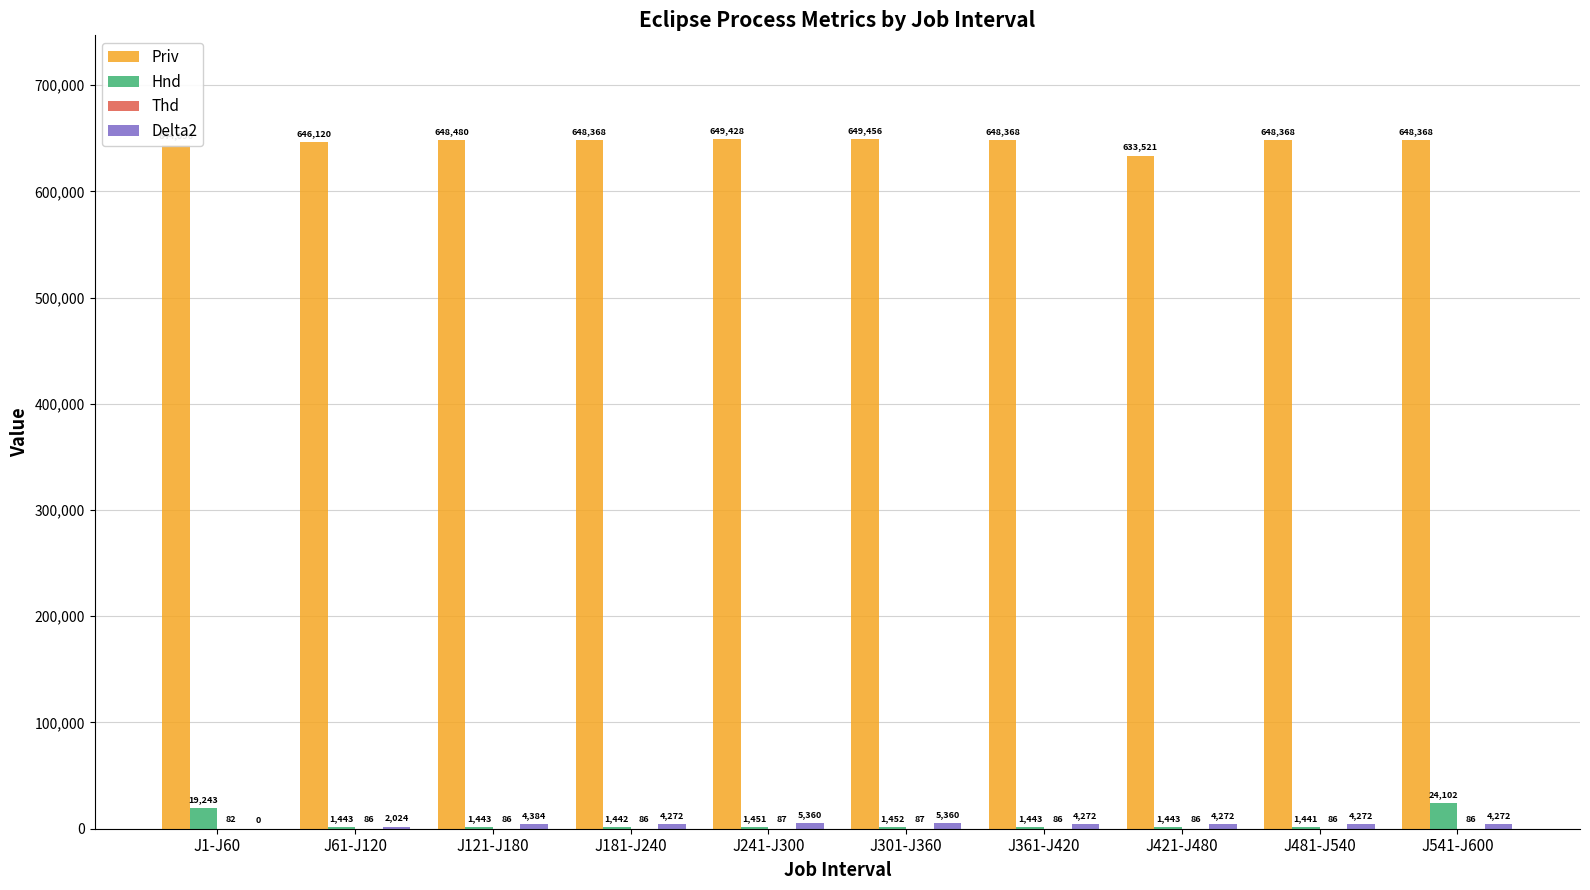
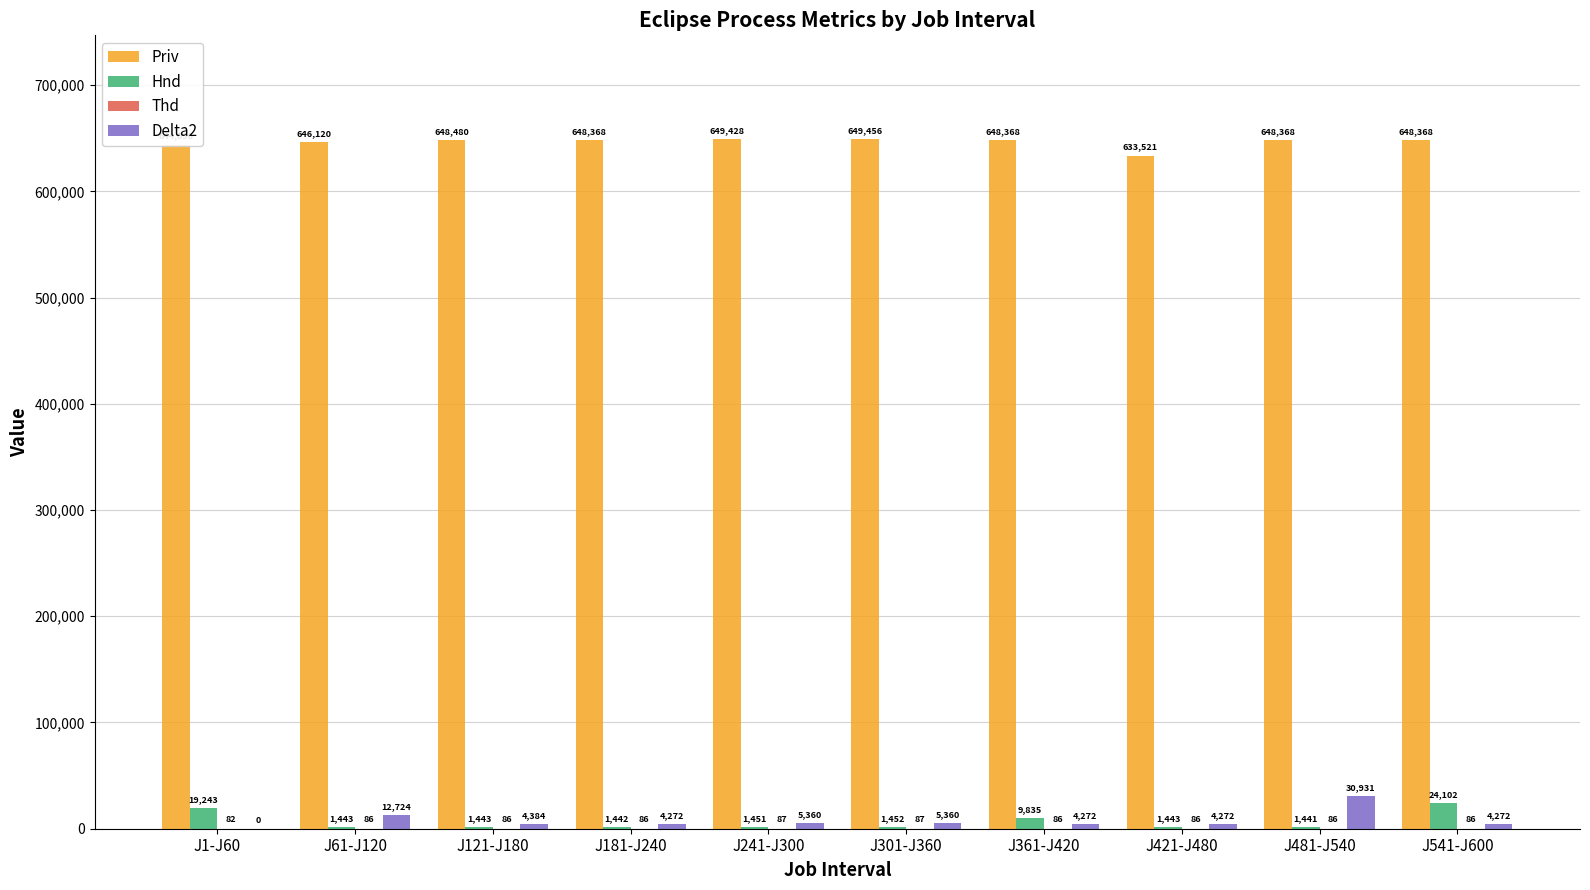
  {
    "Priv": {
      "J61-J120": "646,120",
      "J121-J180": "648,480",
      "J181-J240": "648,368",
      "J241-J300": "649,428",
      "J301-J360": "649,456",
      "J361-J420": "648,368",
      "J421-J480": "633,521",
      "J481-J540": "648,368",
      "J541-J600": "648,368"
    },
    "Hnd": {
      "J1-J60": "19,243",
      "J61-J120": "1,443",
      "J121-J180": "1,443",
      "J181-J240": "1,442",
      "J241-J300": "1,451",
      "J301-J360": "1,452",
-     "J361-J420": "1,443",
+     "J361-J420": "9,835",
      "J421-J480": "1,443",
      "J481-J540": "1,441",
      "J541-J600": "24,102"
    },
    "Thd": {
      "J1-J60": "82",
      "J61-J120": "86",
      "J121-J180": "86",
      "J181-J240": "86",
      "J241-J300": "87",
      "J301-J360": "87",
      "J361-J420": "86",
      "J421-J480": "86",
      "J481-J540": "86",
      "J541-J600": "86"
    },
    "Delta2": {
      "J1-J60": "0",
-     "J61-J120": "2,024",
+     "J61-J120": "12,724",
      "J121-J180": "4,384",
      "J181-J240": "4,272",
      "J241-J300": "5,360",
      "J301-J360": "5,360",
      "J361-J420": "4,272",
      "J421-J480": "4,272",
-     "J481-J540": "4,272",
+     "J481-J540": "30,931",
      "J541-J600": "4,272"
    }
  }
